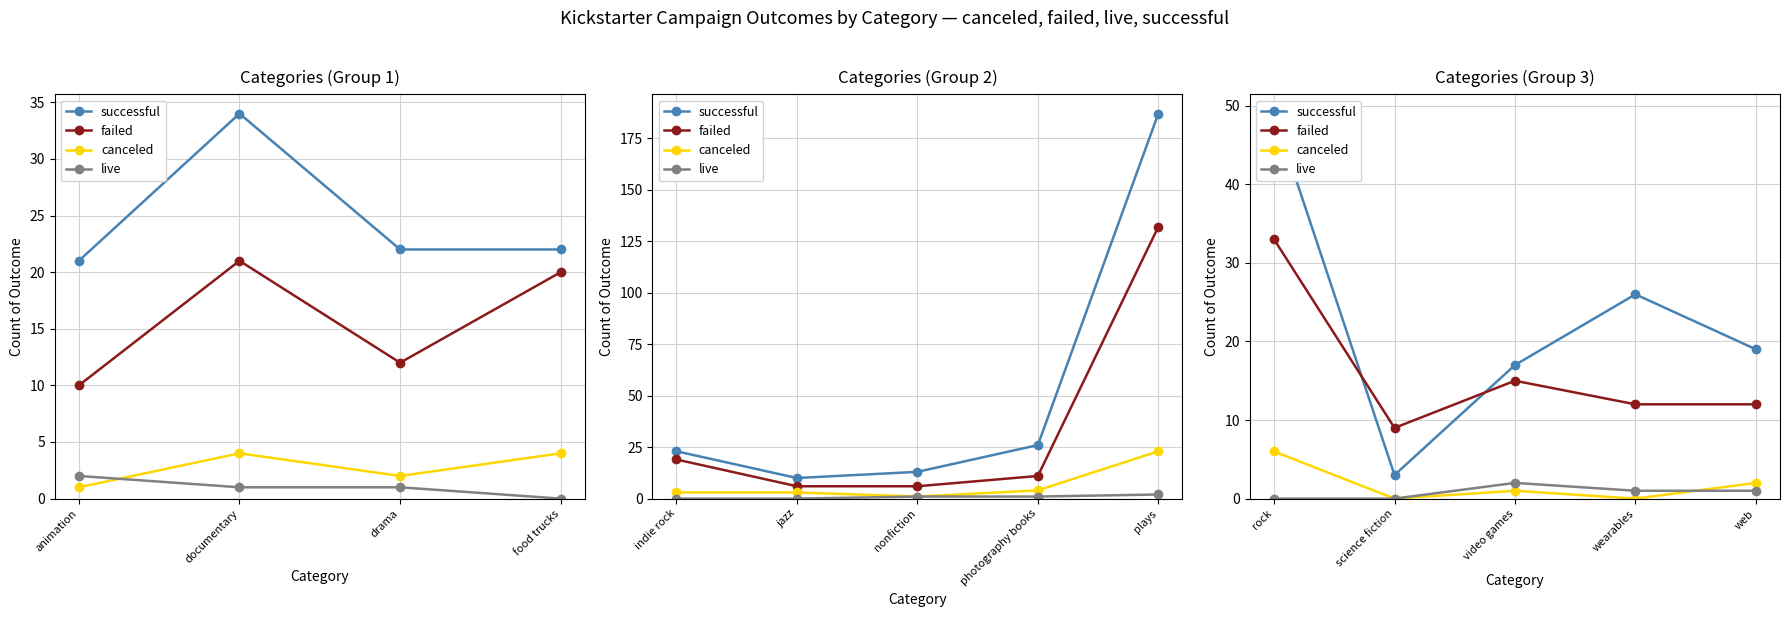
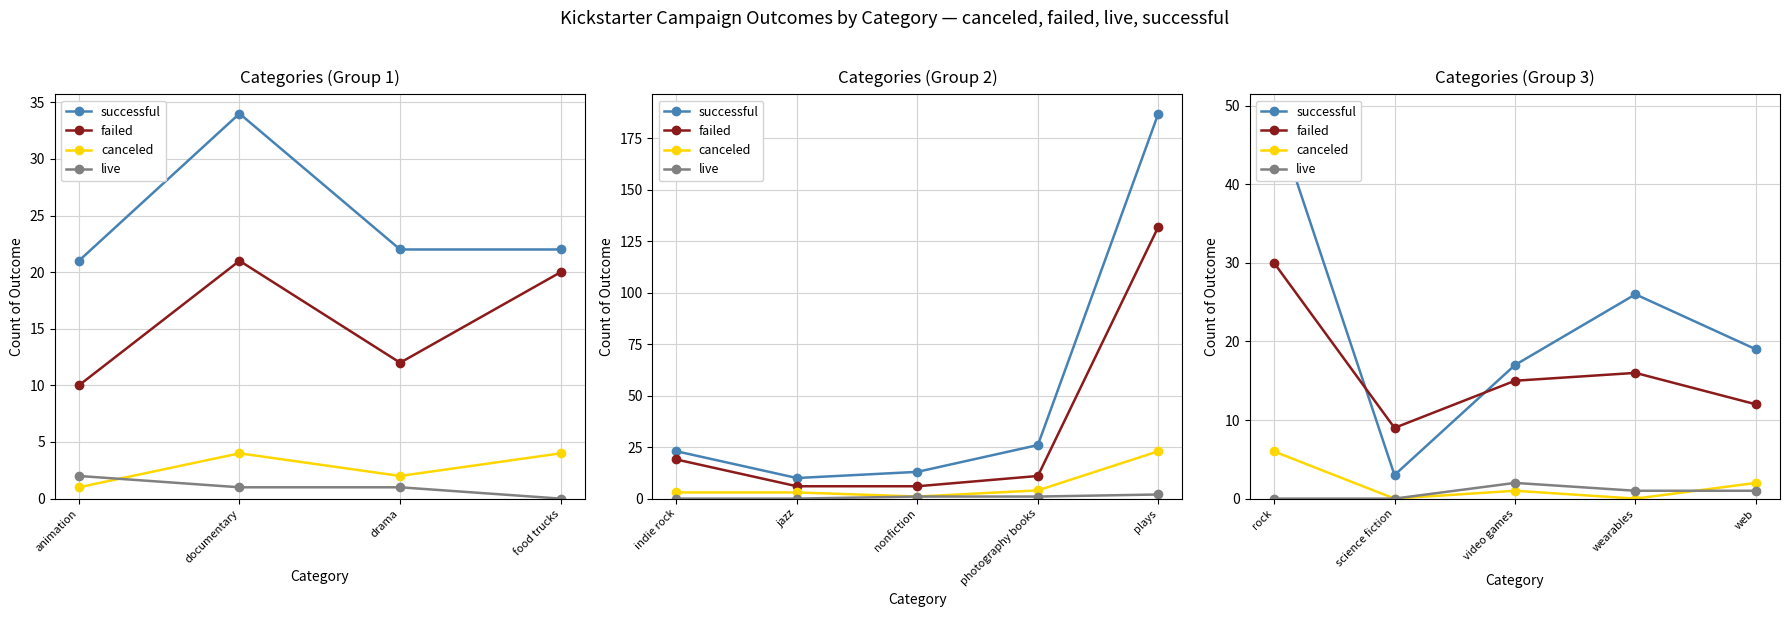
  {
    "Categories (Group 1)": {
      "successful": {
        "animation": 21.0,
        "documentary": 34.0,
        "drama": 22.0,
        "food trucks": 22.0
      },
      "failed": {
        "animation": 10.0,
        "documentary": 21.0,
        "drama": 12.0,
        "food trucks": 20.0
      },
      "canceled": {
        "animation": 1.0,
        "documentary": 4.0,
        "drama": 2.0,
        "food trucks": 4.0
      },
      "live": {
        "animation": 2.0,
        "documentary": 1.0,
        "drama": 1.0,
        "food trucks": 0.0
      }
    },
    "Categories (Group 2)": {
      "successful": {
        "indie rock": 23,
        "jazz": 10,
        "nonfiction": 13,
        "photography books": 26,
        "plays": 187
      },
      "failed": {
        "indie rock": 19,
        "jazz": 6,
        "nonfiction": 6,
        "photography books": 11,
        "plays": 132
      },
      "canceled": {
        "indie rock": 3,
        "jazz": 3,
        "photography books": 4,
        "plays": 23
      },
      "live": {
        "indie rock": 0,
        "jazz": 0,
        "photography books": 1,
        "plays": 2
      }
    },
    "Categories (Group 3)": {
      "successful": {
        "science fiction": 3,
        "video games": 17,
        "wearables": 26,
        "web": 19
      },
      "failed": {
-       "rock": 33,
+       "rock": 30,
        "science fiction": 9,
        "video games": 15,
-       "wearables": 12,
+       "wearables": 16,
        "web": 12
      },
      "canceled": {
        "rock": 6,
        "video games": 1,
        "wearables": 0,
        "web": 2
      },
      "live": {
        "rock": 0,
        "video games": 2,
        "wearables": 1,
        "web": 1
      }
    }
  }
